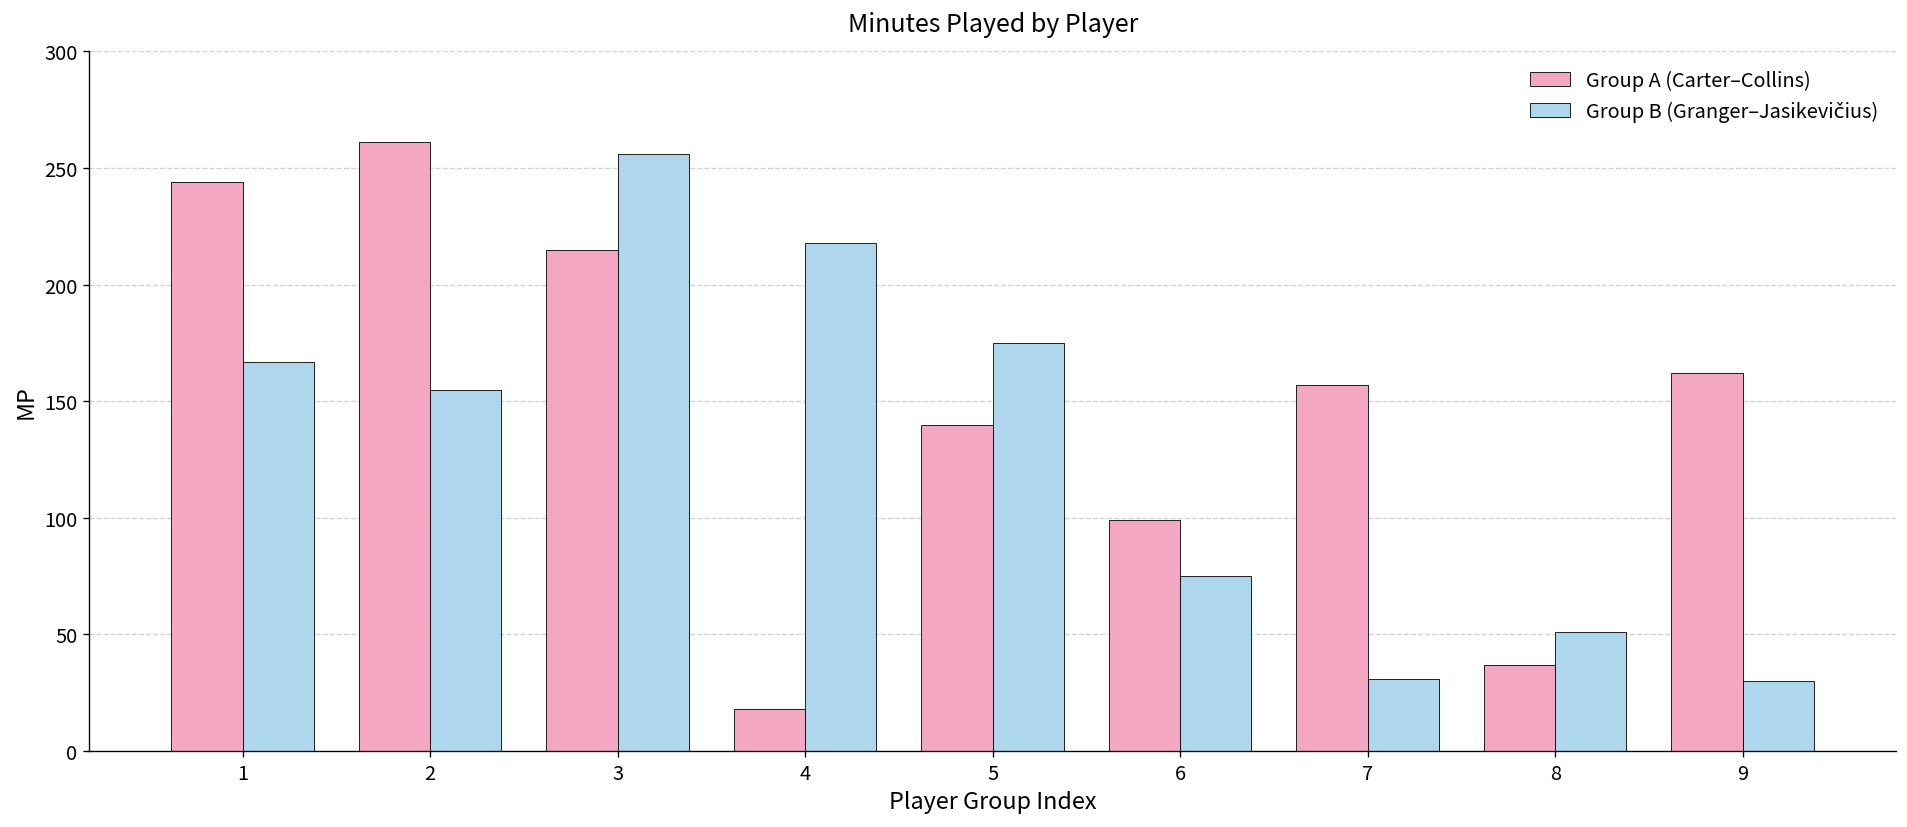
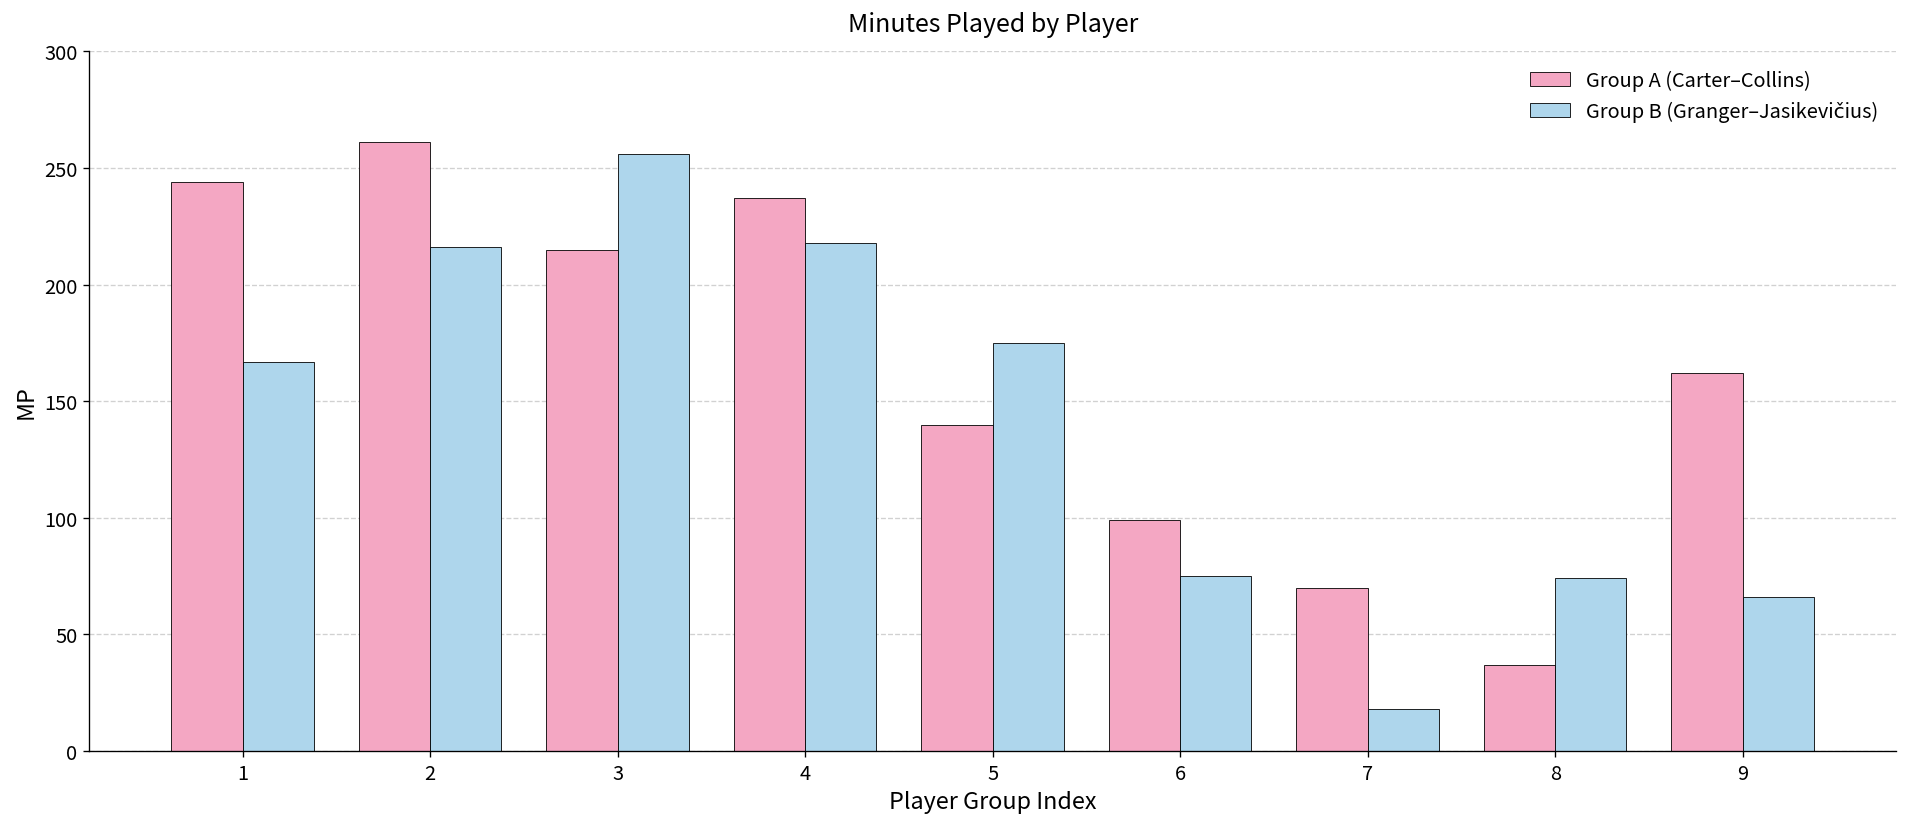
  {
    "Group A (Carter–Collins)": {
      "1": 244,
      "2": 261,
      "3": 215,
-     "4": 18,
+     "4": 237,
      "5": 140,
      "6": 99,
-     "7": 157,
+     "7": 70,
      "8": 37,
      "9": 162
    },
    "Group B (Granger–Jasikevičius)": {
      "1": 167,
-     "2": 155,
+     "2": 216,
      "3": 256,
      "4": 218,
      "5": 175,
      "6": 75,
-     "7": 31,
-     "8": 51,
-     "9": 30
+     "7": 18,
+     "8": 74,
+     "9": 66
    }
  }
